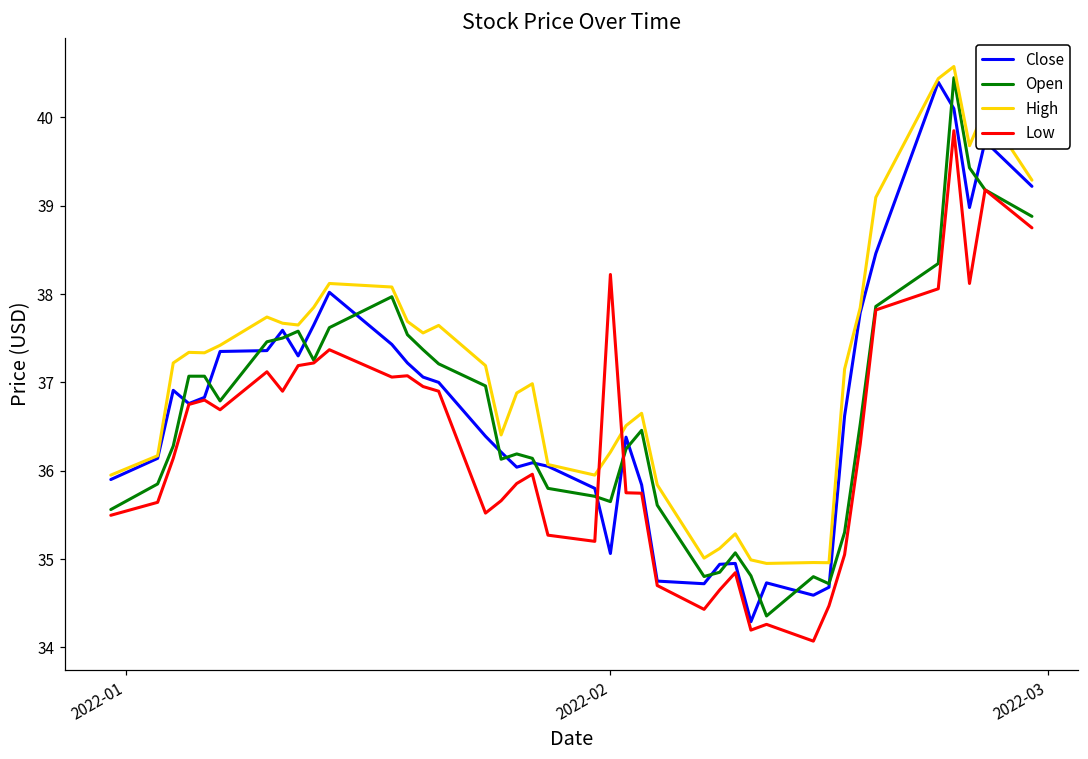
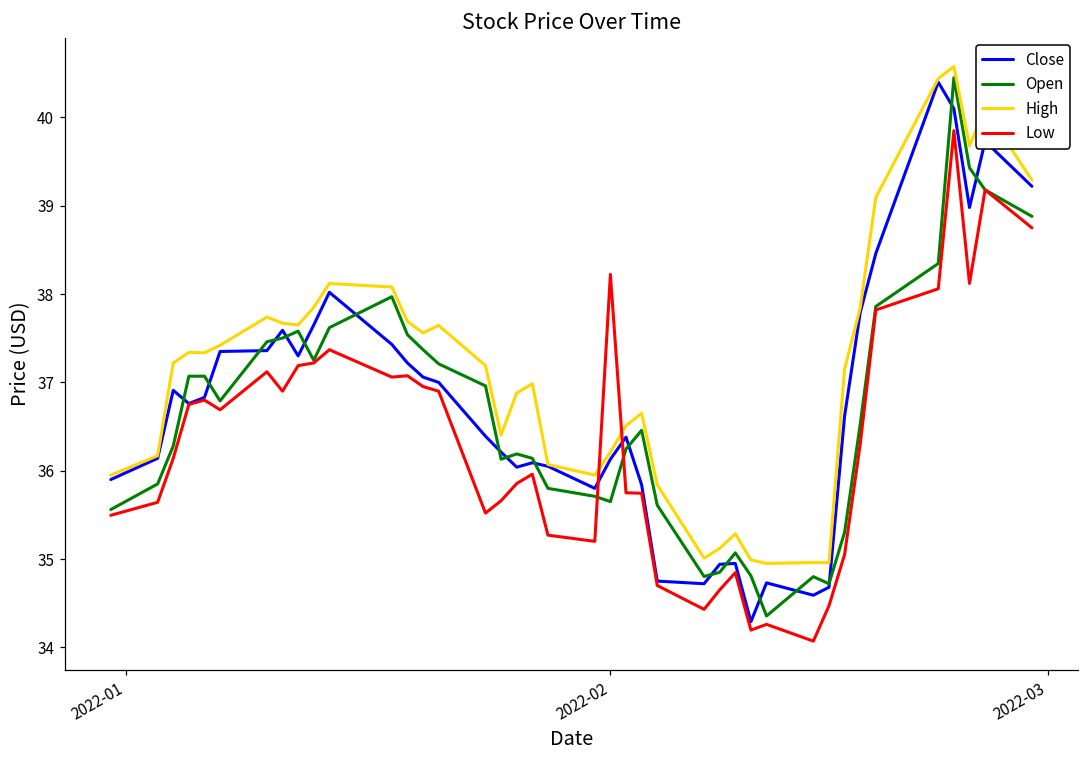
  {
    "Close": {
-     "2022-02": 35.1
+     "2022-02": 36.1
    },
    "Open": {
      "2022-02": 35.7
    },
    "High": {
      "2022-02": 36.2
    },
    "Low": {
      "2022-02": 38.2
    }
  }
